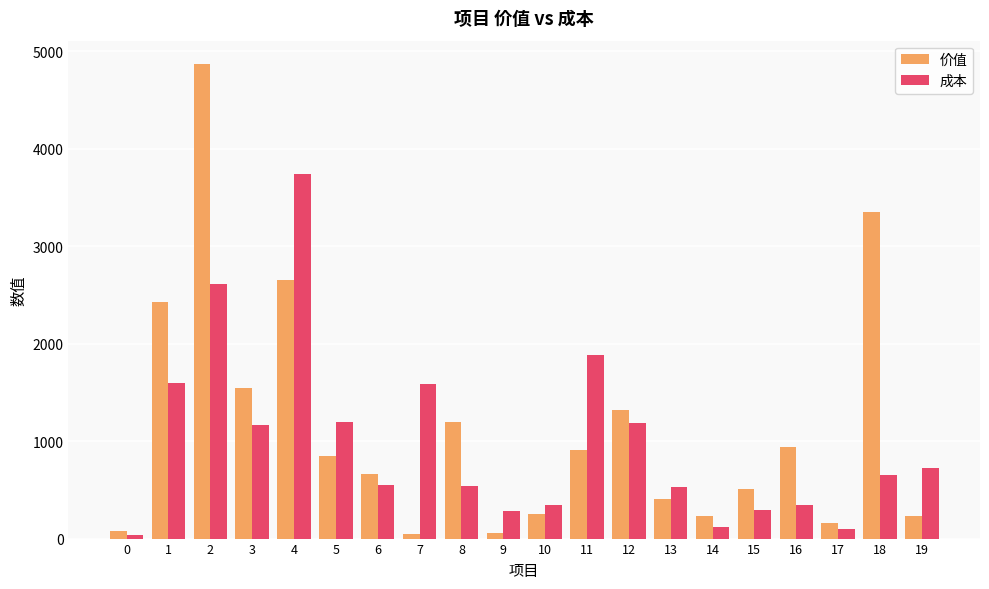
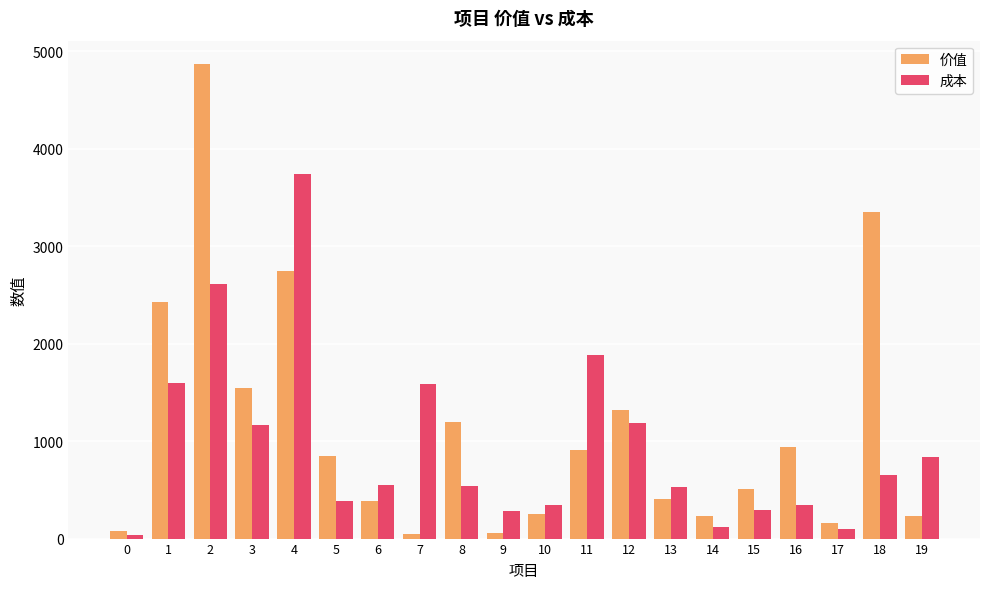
  {
    "价值": {
      "0": 100,
      "1": 2400,
      "2": 4900,
      "3": 1500,
-     "4": 2650,
+     "4": 2740,
      "5": 800,
-     "6": 700,
+     "6": 400,
      "7": 0,
      "8": 1200,
      "9": 100,
      "10": 200,
      "11": 900,
      "12": 1300,
      "13": 400,
      "14": 200,
      "15": 500,
      "16": 900,
      "17": 200,
      "18": 3400,
      "19": 200
    },
    "成本": {
      "0": 0,
      "1": 1600,
      "2": 2600,
      "3": 1200,
      "4": 3700,
-     "5": 1200,
+     "5": 400,
      "6": 500,
      "7": 1600,
      "8": 500,
      "9": 300,
      "10": 300,
      "11": 1900,
      "12": 1200,
      "13": 500,
      "14": 100,
      "15": 300,
      "16": 300,
      "17": 100,
      "18": 700,
-     "19": 700
+     "19": 800
    }
  }
